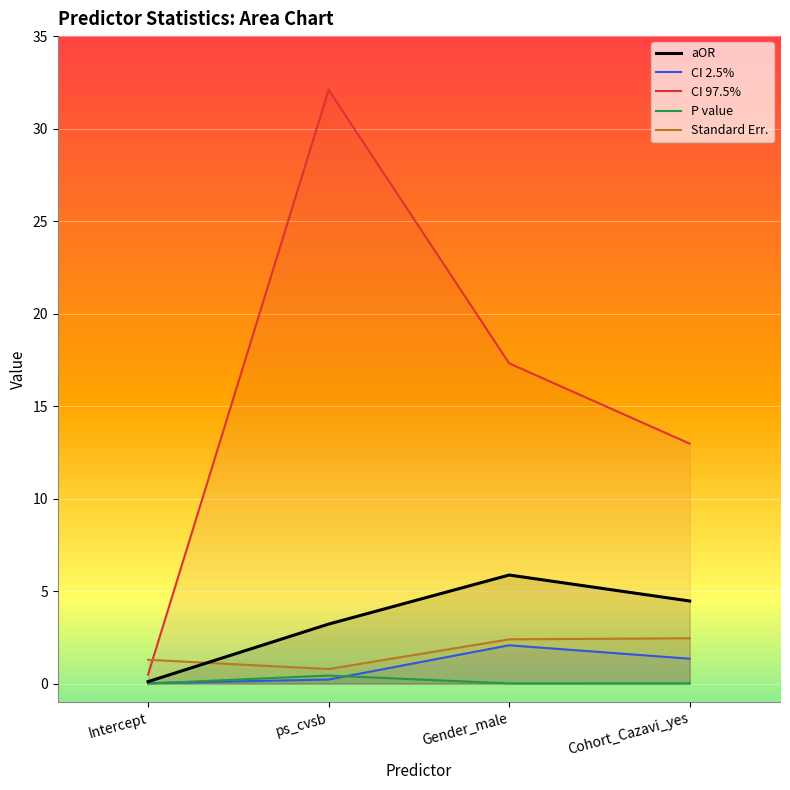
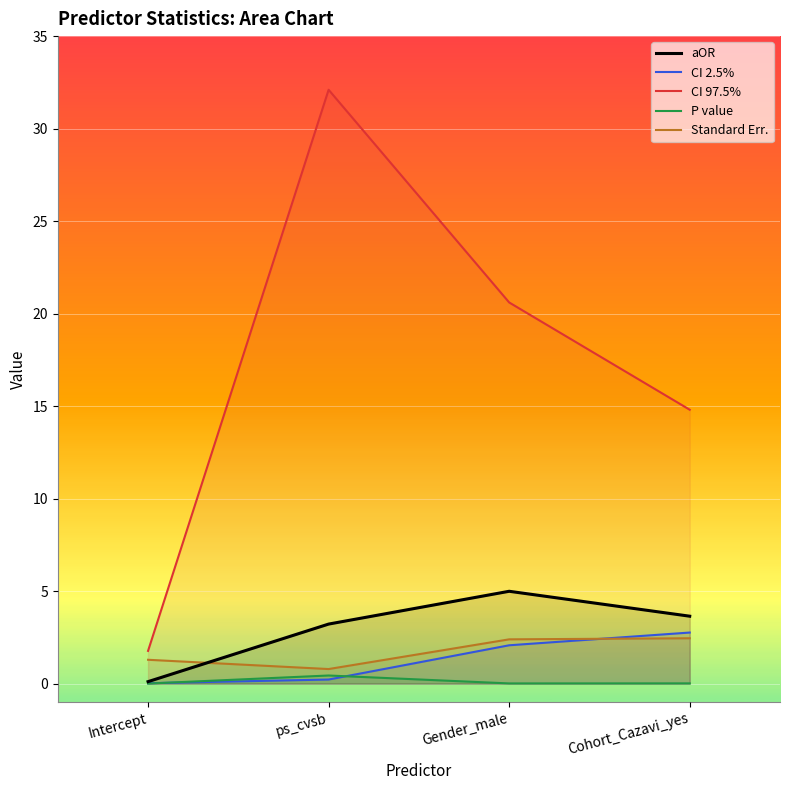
  {
    "aOR": {
      "ps_cvsb": 3.2,
-     "Gender_male": 5.9,
-     "Cohort_Cazavi_yes": 4.5
+     "Gender_male": 5.0,
+     "Cohort_Cazavi_yes": 3.6
    },
    "CI 2.5%": {
      "ps_cvsb": 0.2,
      "Gender_male": 2.1,
-     "Cohort_Cazavi_yes": 1.3
+     "Cohort_Cazavi_yes": 2.8
    },
    "CI 97.5%": {
-     "Intercept": 0.5,
+     "Intercept": 1.8,
      "ps_cvsb": 32.1,
-     "Gender_male": 17.3,
-     "Cohort_Cazavi_yes": 13.0
+     "Gender_male": 20.6,
+     "Cohort_Cazavi_yes": 14.8
    },
    "P value": {
      "ps_cvsb": 0.4,
      "Gender_male": 0.0,
      "Cohort_Cazavi_yes": 0.0
    },
    "Standard Err.": {
      "Intercept": 1.3,
      "ps_cvsb": 0.8,
      "Gender_male": 2.4,
      "Cohort_Cazavi_yes": 2.5
    }
  }
